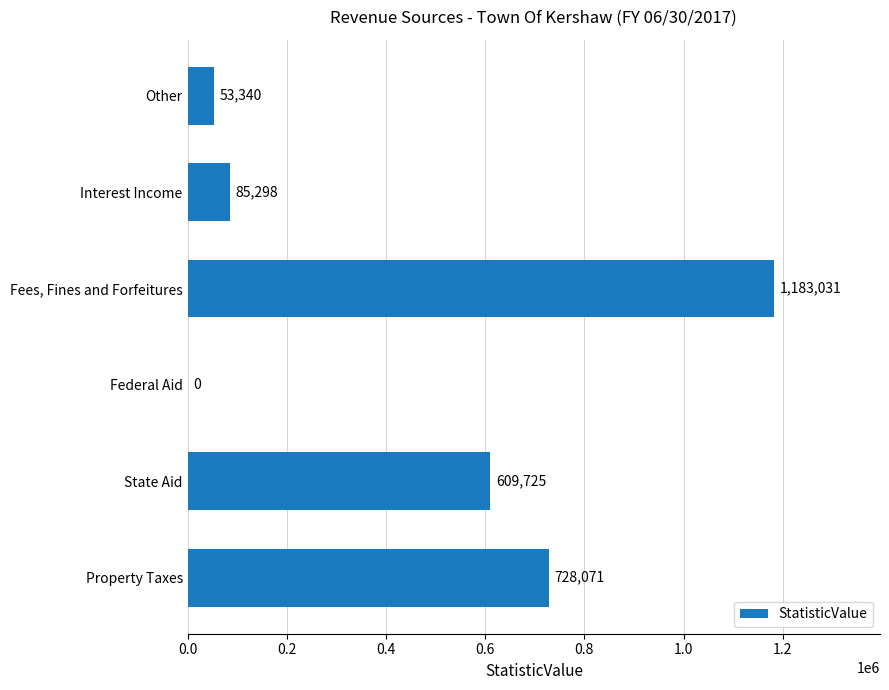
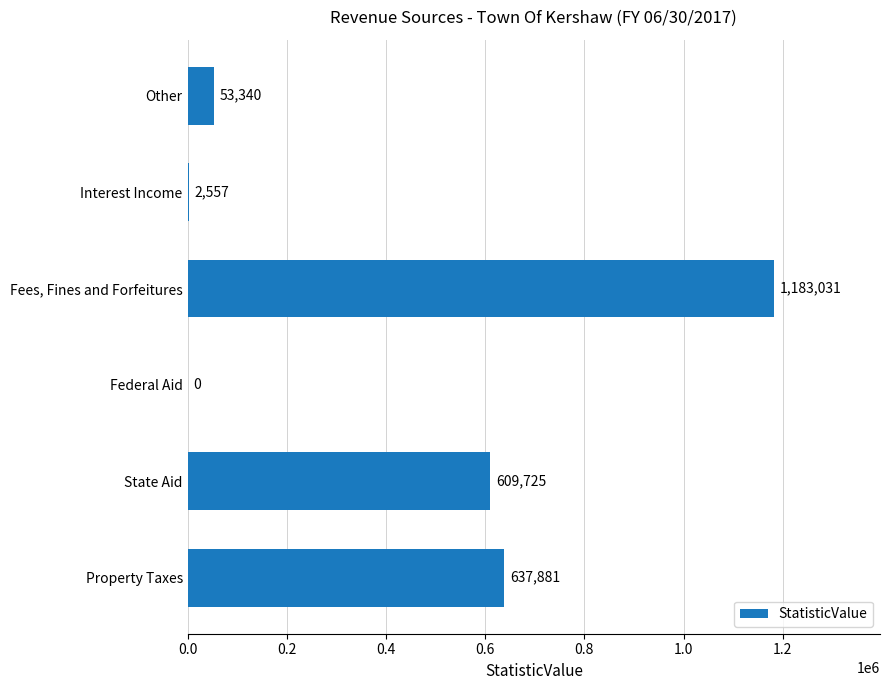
  {
    "Other": "53,340",
-   "Interest Income": "85,298",
+   "Interest Income": "2,557",
    "Fees, Fines and Forfeitures": "1,183,031",
    "Federal Aid": "0",
    "State Aid": "609,725",
-   "Property Taxes": "728,071"
+   "Property Taxes": "637,881"
  }
